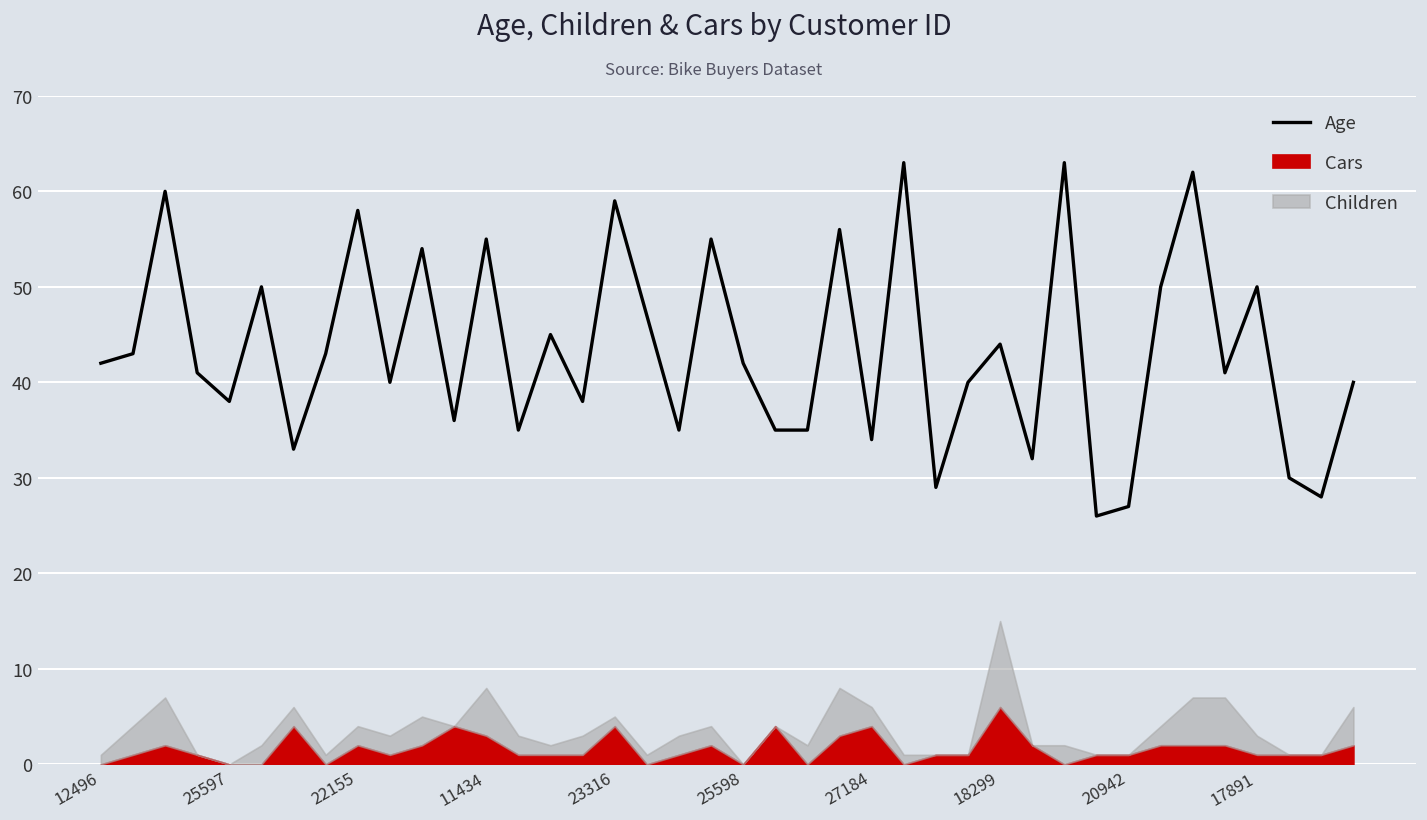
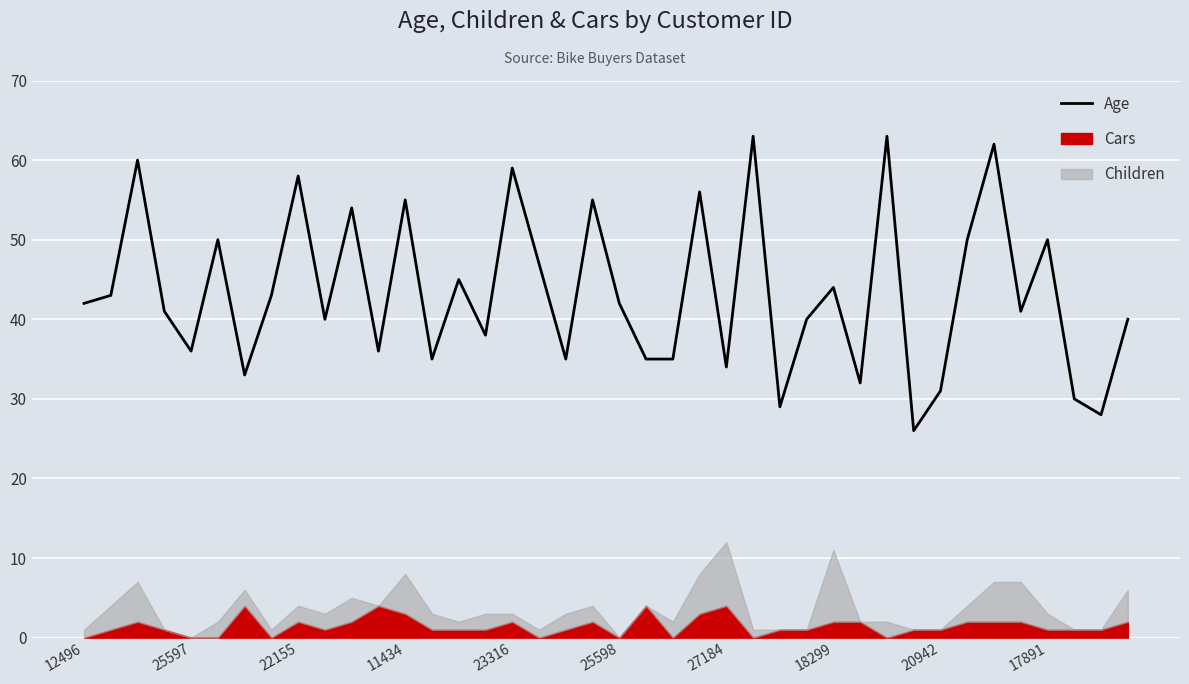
  {
    "Age": {
      "12496": 42,
-     "25597": 38,
+     "25597": 36,
      "22155": 58,
      "11434": 55,
      "23316": 59,
      "25598": 42,
      "27184": 34,
      "18299": 44,
-     "20942": 27,
+     "20942": 31,
      "17891": 50
    },
    "Cars": {
      "12496": 0,
      "22155": 2,
      "11434": 3,
-     "23316": 4,
+     "23316": 2,
      "27184": 4,
-     "18299": 6,
+     "18299": 2,
      "17891": 1
    },
    "Children": {
      "12496": 1,
      "22155": 2,
      "11434": 5,
      "23316": 1,
-     "27184": 2,
+     "27184": 8,
      "18299": 9,
      "17891": 2
    }
  }
